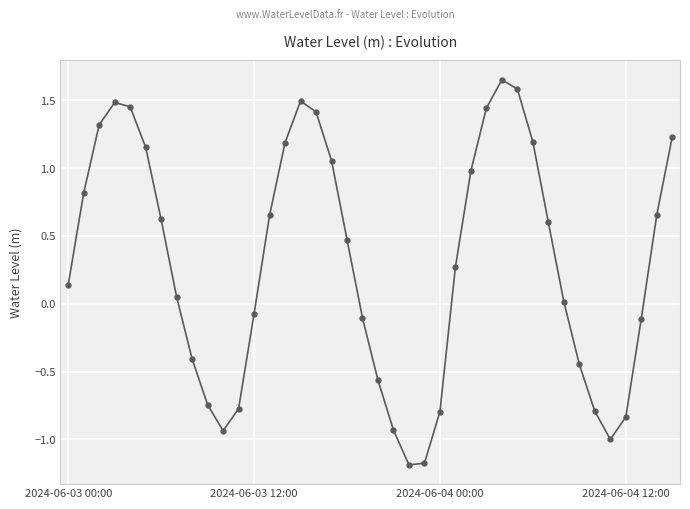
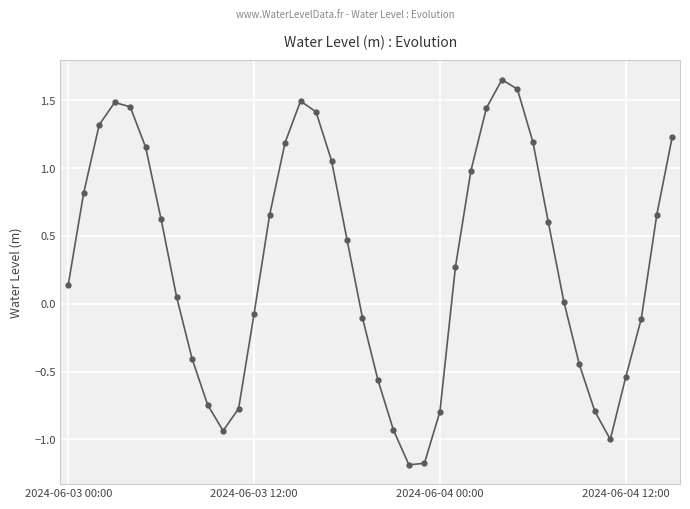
  {
    "2024-06-03 00:00": 0.14,
    "2024-06-03 12:00": -0.07,
    "2024-06-04 00:00": -0.80,
-   "2024-06-04 12:00": -0.84
+   "2024-06-04 12:00": -0.54
  }
